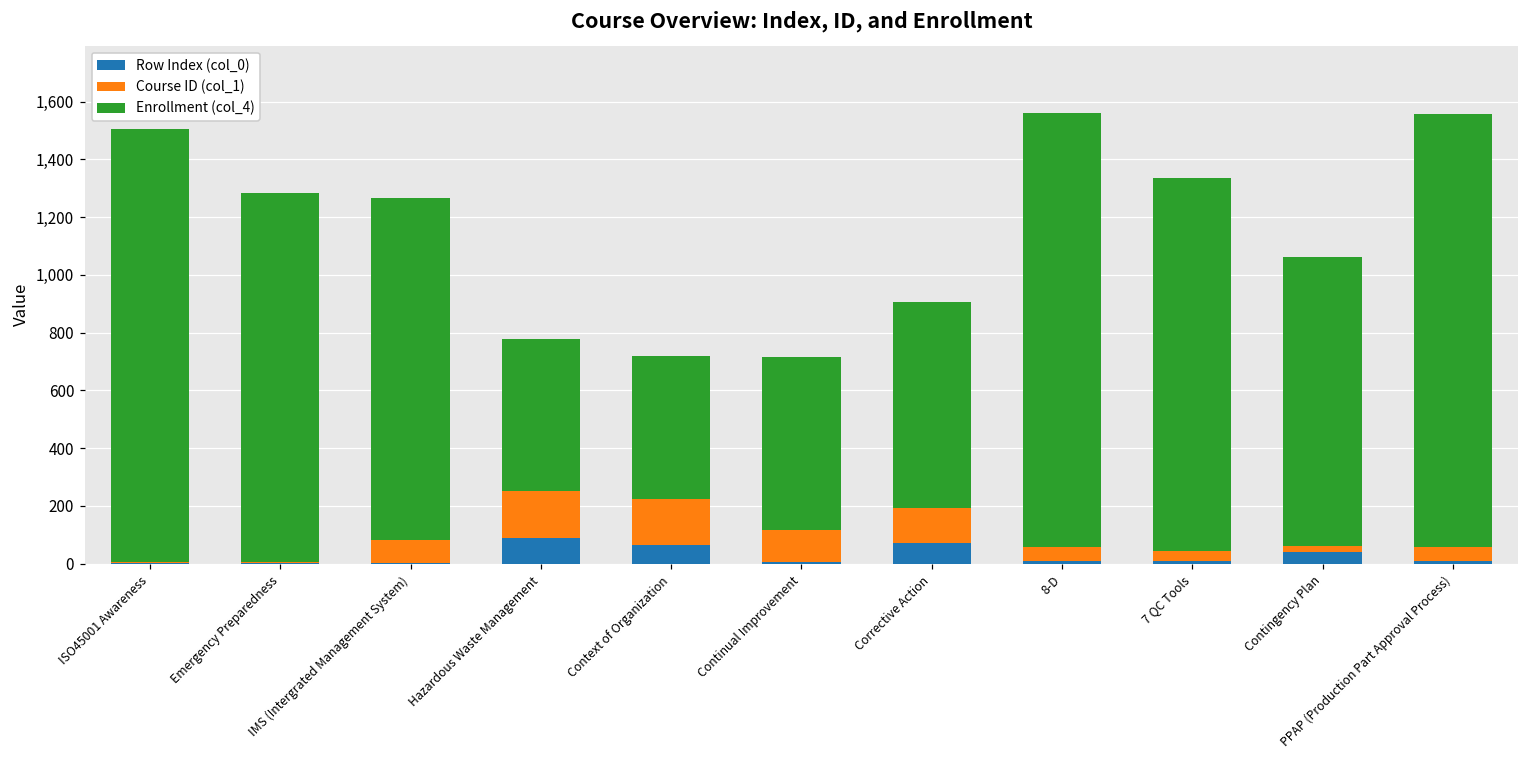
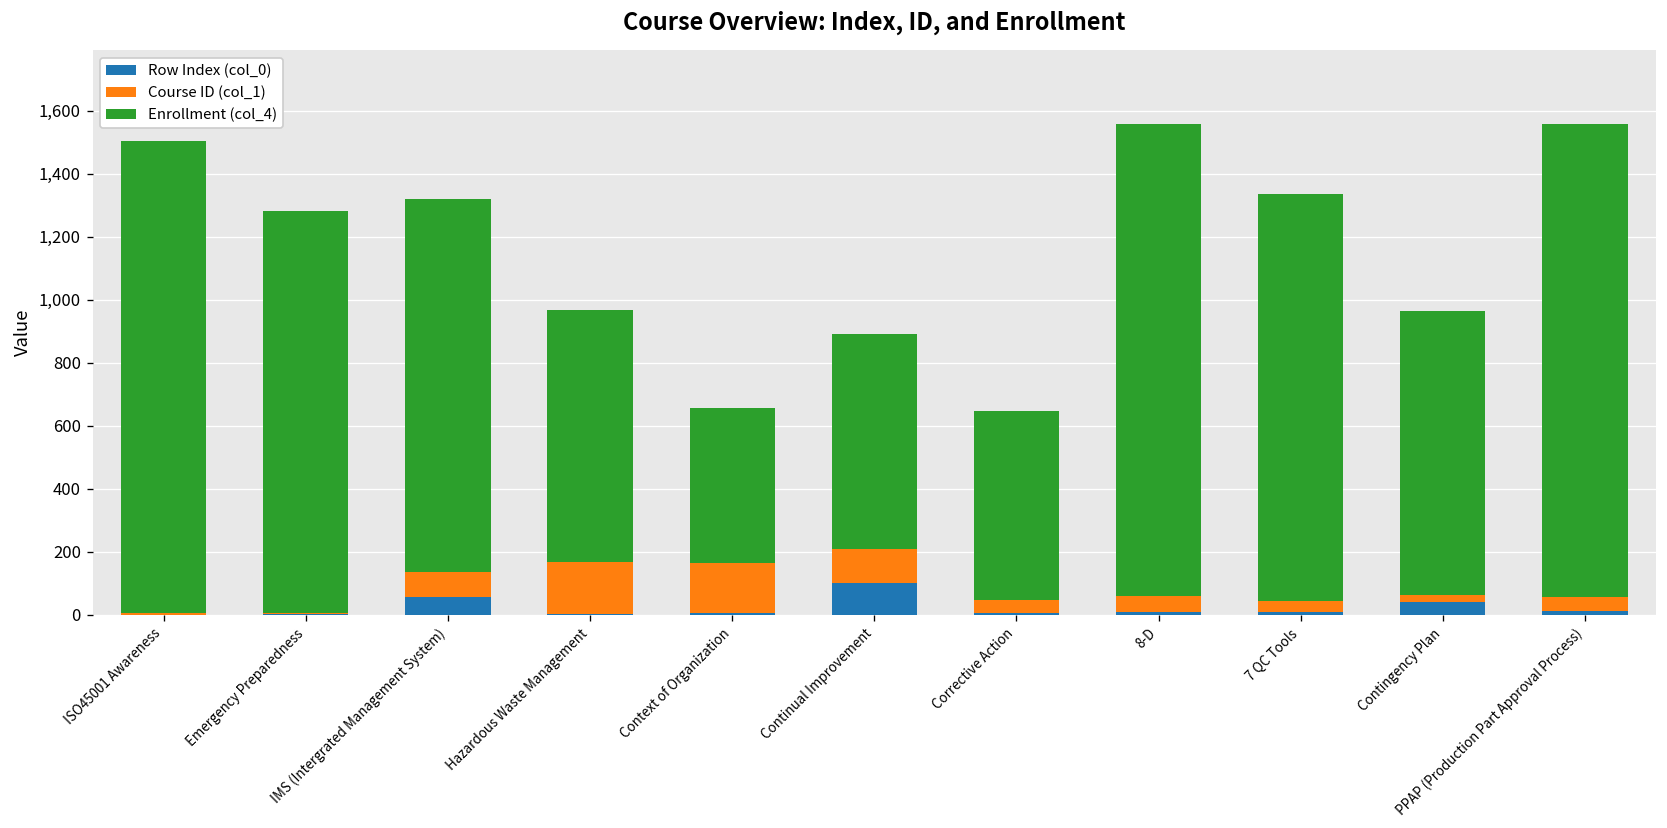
  {
    "Row Index (col_0)": {
-     "IMS (Intergrated Management System)": "0",
-     "Hazardous Waste Management": "90",
-     "Context of Organization": "70",
-     "Continual Improvement": "10",
-     "Corrective Action": "70",
+     "IMS (Intergrated Management System)": "60",
+     "Hazardous Waste Management": "0",
+     "Context of Organization": "10",
+     "Continual Improvement": "100",
+     "Corrective Action": "10",
      "Contingency Plan": "40",
      "PPAP (Production Part Approval Process)": "10"
    },
    "Course ID (col_1)": {
      "IMS (Intergrated Management System)": "80",
      "Hazardous Waste Management": "160",
      "Context of Organization": "160",
      "Continual Improvement": "110",
-     "Corrective Action": "120",
+     "Corrective Action": "40",
      "8-D": "50",
      "7 QC Tools": "40",
      "Contingency Plan": "20",
      "PPAP (Production Part Approval Process)": "50"
    },
    "Enrollment (col_4)": {
      "ISO45001 Awareness": "1,500",
      "Emergency Preparedness": "1,280",
      "IMS (Intergrated Management System)": "1,180",
-     "Hazardous Waste Management": "530",
+     "Hazardous Waste Management": "800",
      "Context of Organization": "490",
-     "Continual Improvement": "600",
-     "Corrective Action": "710",
+     "Continual Improvement": "680",
+     "Corrective Action": "600",
      "8-D": "1,500",
      "7 QC Tools": "1,290",
-     "Contingency Plan": "1,000",
+     "Contingency Plan": "900",
      "PPAP (Production Part Approval Process)": "1,500"
    }
  }
